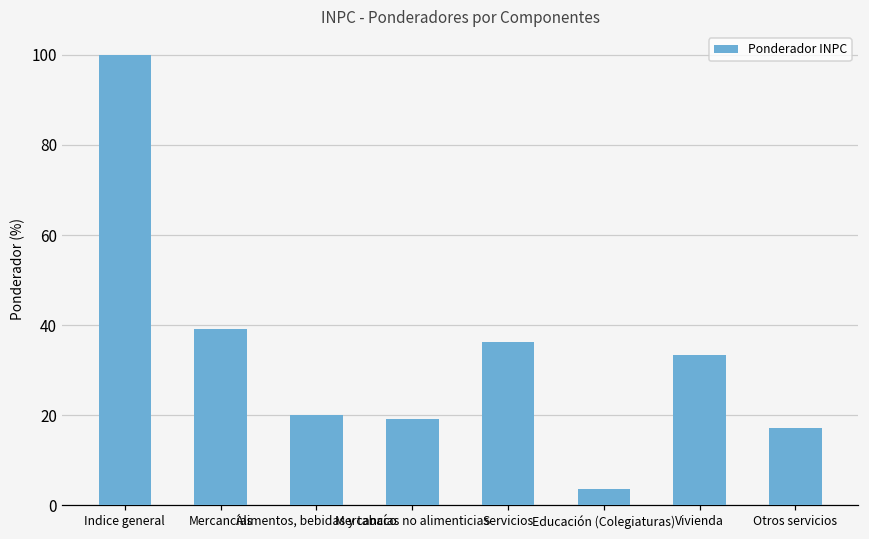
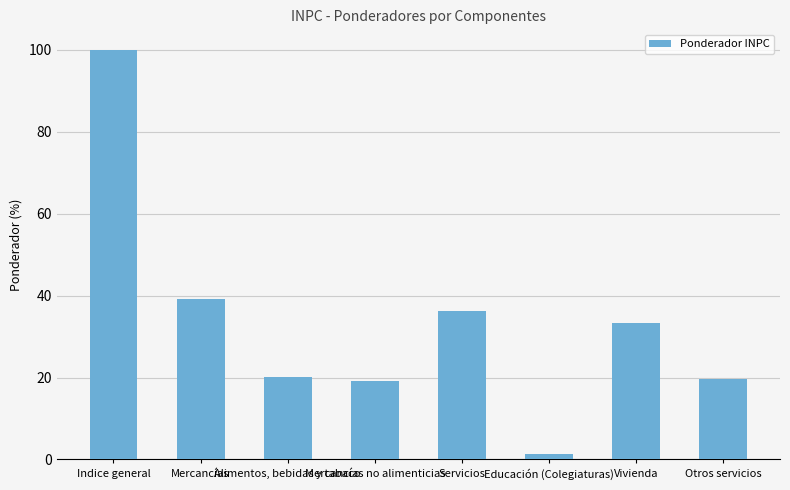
  {
    "Indice general": 100,
    "Servicios": 36,
-   "Educación (Colegiaturas)": 4,
+   "Educación (Colegiaturas)": 1,
    "Vivienda": 33,
-   "Otros servicios": 17
+   "Otros servicios": 20
  }
